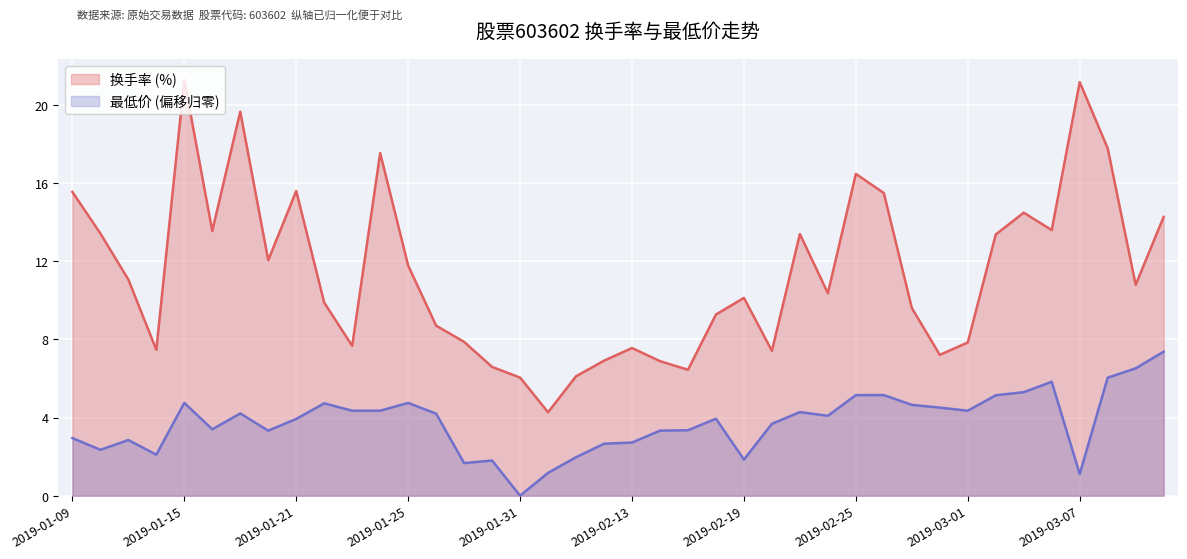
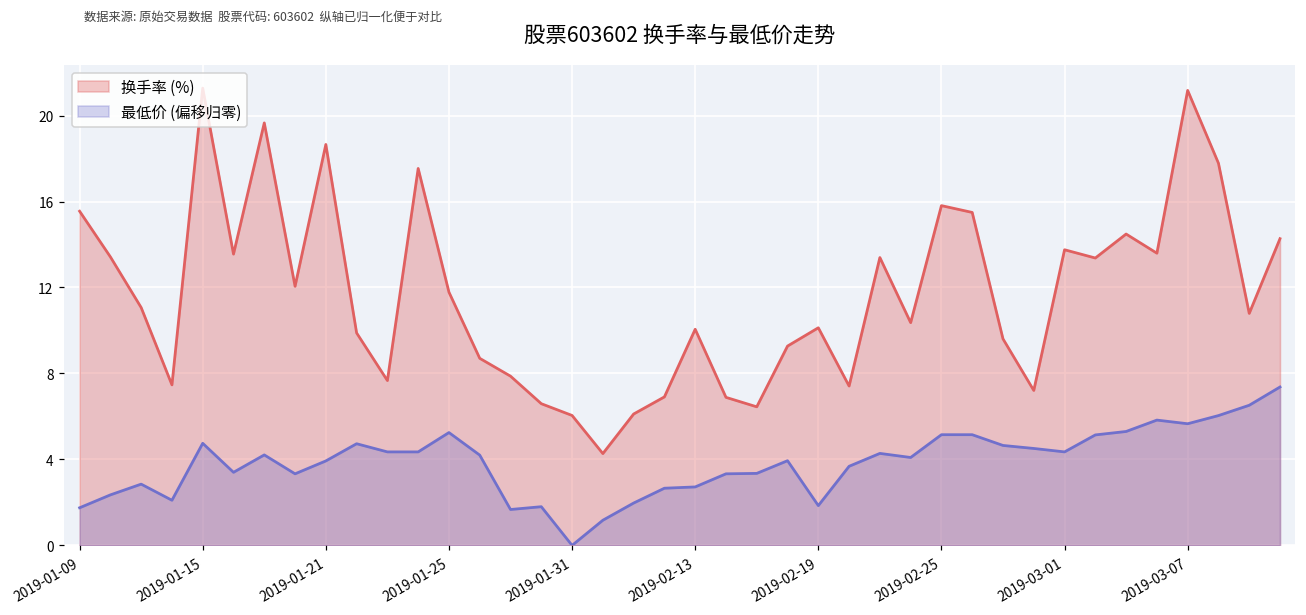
  {
    "换手率 (%)": {
      "2019-01-09": 15.5,
-     "2019-01-21": 15.6,
+     "2019-01-21": 18.7,
      "2019-01-25": 11.8,
      "2019-01-31": 6.0,
-     "2019-02-13": 7.6,
+     "2019-02-13": 10.1,
      "2019-02-19": 10.1,
-     "2019-02-25": 16.5,
-     "2019-03-01": 7.8,
+     "2019-02-25": 15.8,
+     "2019-03-01": 13.8,
      "2019-03-07": 21.2
    },
    "最低价 (偏移归零)": {
-     "2019-01-09": 2.9,
+     "2019-01-09": 1.8,
      "2019-01-15": 4.8,
      "2019-01-21": 3.9,
-     "2019-01-25": 4.8,
+     "2019-01-25": 5.3,
      "2019-01-31": 0.0,
      "2019-02-13": 2.7,
      "2019-02-19": 1.8,
      "2019-02-25": 5.1,
      "2019-03-01": 4.3,
-     "2019-03-07": 1.1
+     "2019-03-07": 5.7
    }
  }
